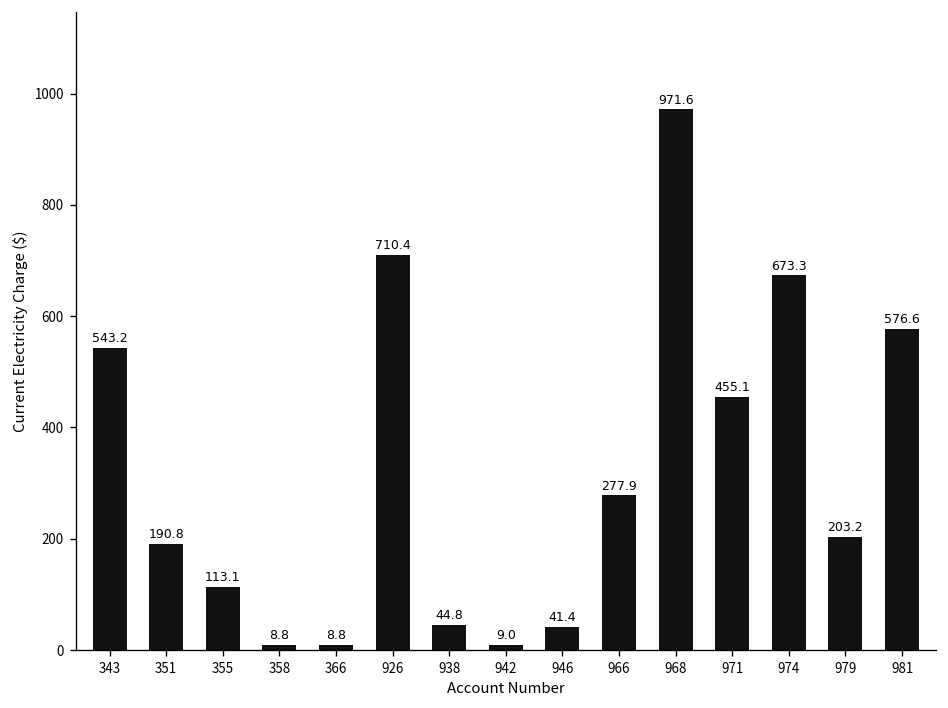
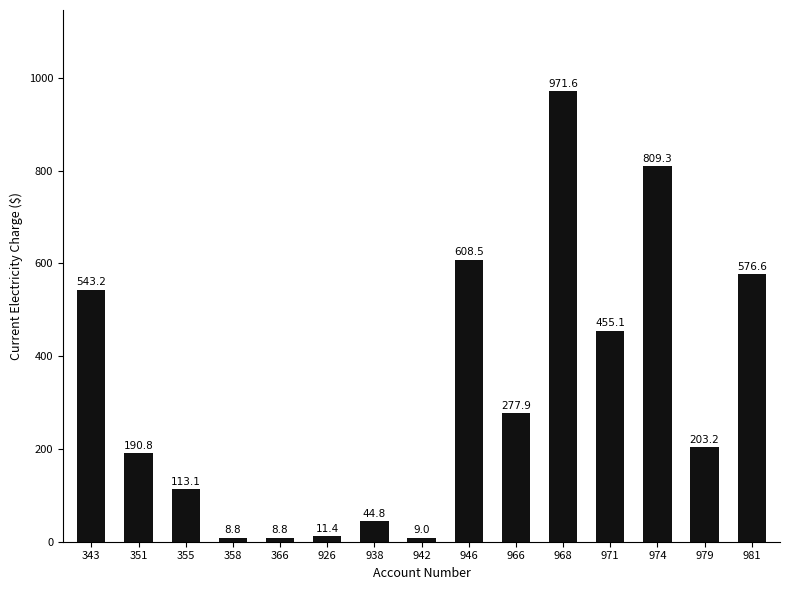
  {
    "343": 543.2,
    "351": 190.8,
    "355": 113.1,
    "358": 8.8,
    "366": 8.8,
-   "926": 710.4,
+   "926": 11.4,
    "938": 44.8,
    "942": 9.0,
-   "946": 41.4,
+   "946": 608.5,
    "966": 277.9,
    "968": 971.6,
    "971": 455.1,
-   "974": 673.3,
+   "974": 809.3,
    "979": 203.2,
    "981": 576.6
  }
